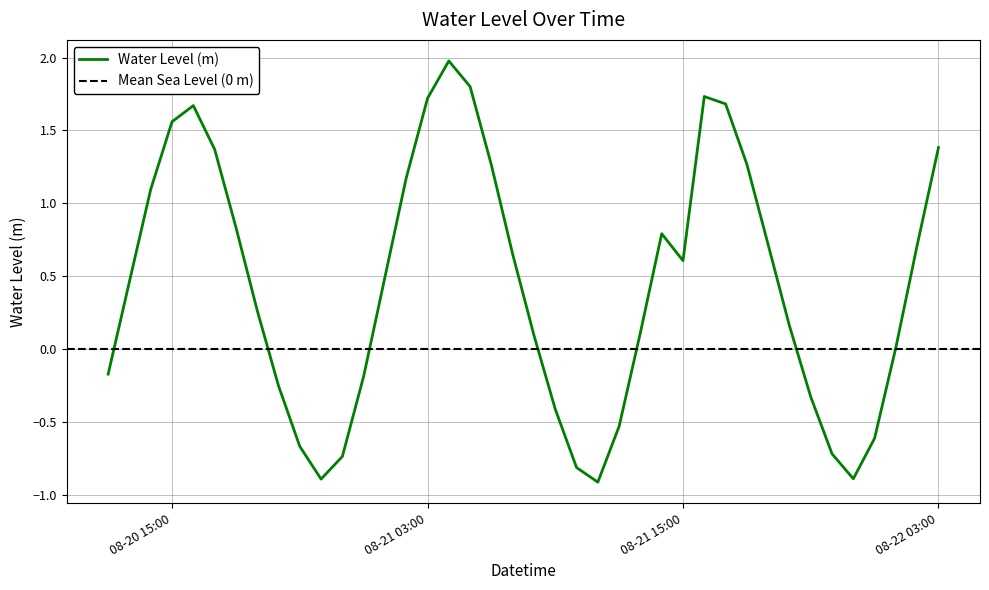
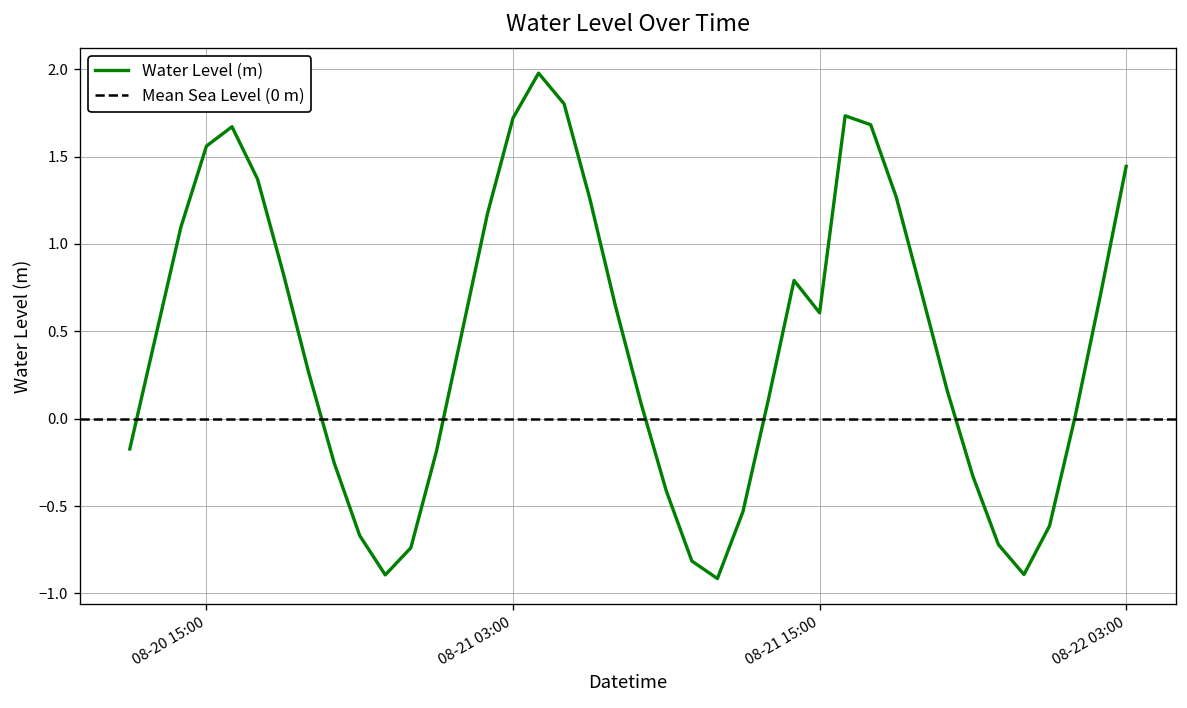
  {
    "08-20 15:00": 1.56,
    "08-21 03:00": 1.72,
    "08-21 15:00": 0.61,
-   "08-22 03:00": 1.38
+   "08-22 03:00": 1.44
  }
